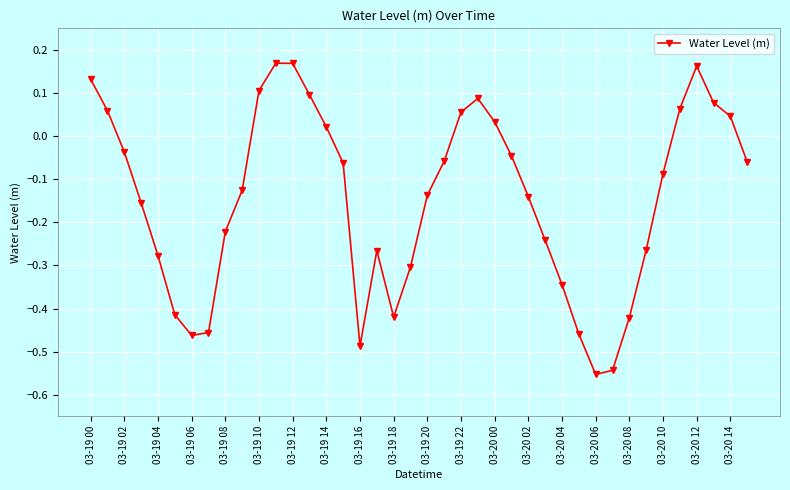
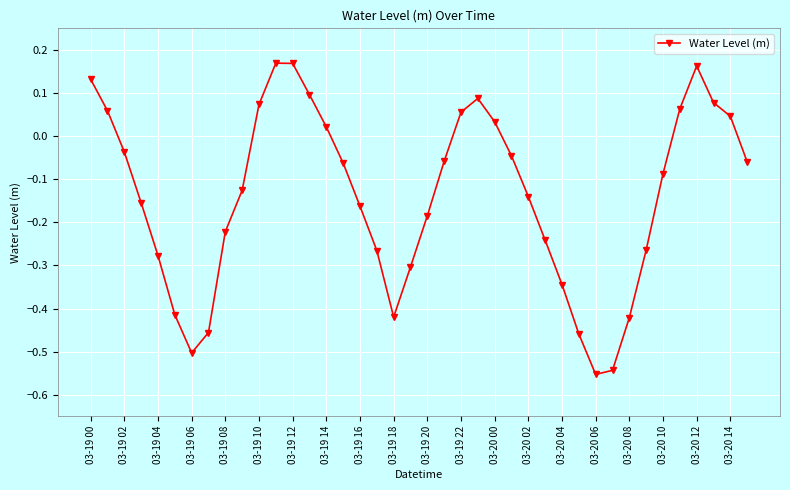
  {
    "03-19 00": 0.13,
    "03-19 02": -0.04,
    "03-19 04": -0.28,
-   "03-19 06": -0.46,
+   "03-19 06": -0.50,
    "03-19 08": -0.22,
-   "03-19 10": 0.11,
+   "03-19 10": 0.07,
    "03-19 12": 0.17,
    "03-19 14": 0.02,
-   "03-19 16": -0.49,
+   "03-19 16": -0.16,
    "03-19 18": -0.42,
-   "03-19 20": -0.14,
+   "03-19 20": -0.18,
    "03-19 22": 0.06,
    "03-20 00": 0.03,
    "03-20 02": -0.14,
    "03-20 04": -0.34,
    "03-20 06": -0.55,
    "03-20 08": -0.42,
    "03-20 10": -0.09,
    "03-20 12": 0.16,
    "03-20 14": 0.05
  }
